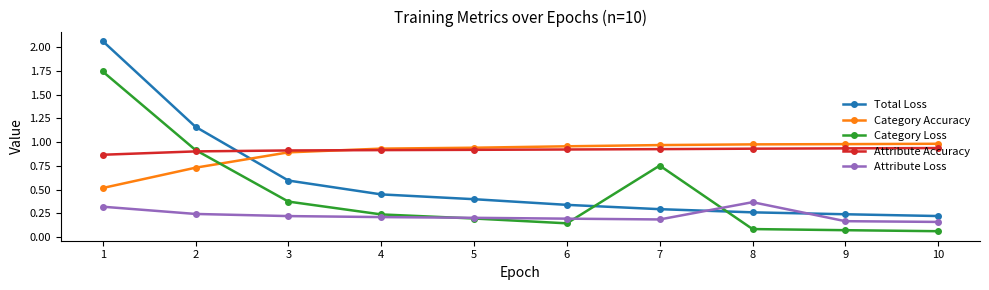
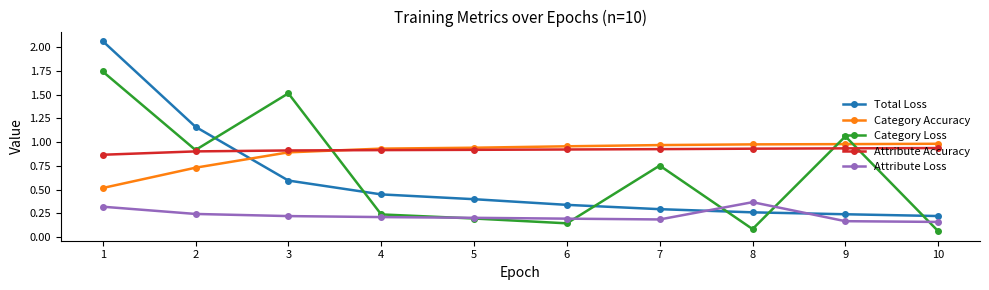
  {
    "Total Loss": {
      "1": 2.1,
      "2": 1.2,
      "3": 0.6,
      "4": 0.4,
      "5": 0.4,
      "6": 0.3,
      "7": 0.3,
      "8": 0.3,
      "9": 0.2,
      "10": 0.2
    },
    "Category Accuracy": {
      "1": 0.5,
      "2": 0.7,
      "6": 1.0,
      "7": 1.0,
      "8": 1.0,
      "9": 1.0,
      "10": 1.0
    },
    "Category Loss": {
      "1": 1.7,
-     "3": 0.4,
+     "3": 1.5,
      "4": 0.2,
      "6": 0.1,
      "7": 0.8,
      "8": 0.1,
-     "9": 0.1,
+     "9": 1.1,
      "10": 0.1
    },
    "Attribute Accuracy": {
      "1": 0.9,
      "6": 0.9,
      "7": 0.9,
      "8": 0.9,
      "9": 0.9,
      "10": 0.9
    },
    "Attribute Loss": {
      "1": 0.3,
      "2": 0.2,
      "3": 0.2,
      "4": 0.2,
      "6": 0.2,
      "7": 0.2,
      "8": 0.4,
      "9": 0.2,
      "10": 0.2
    }
  }
